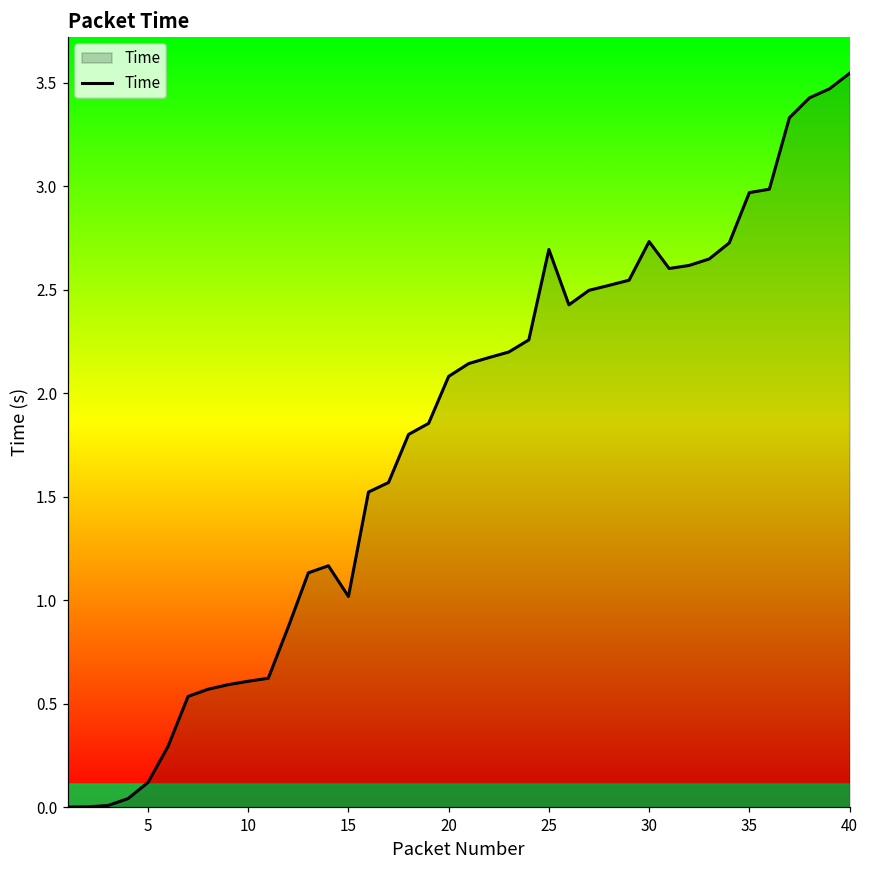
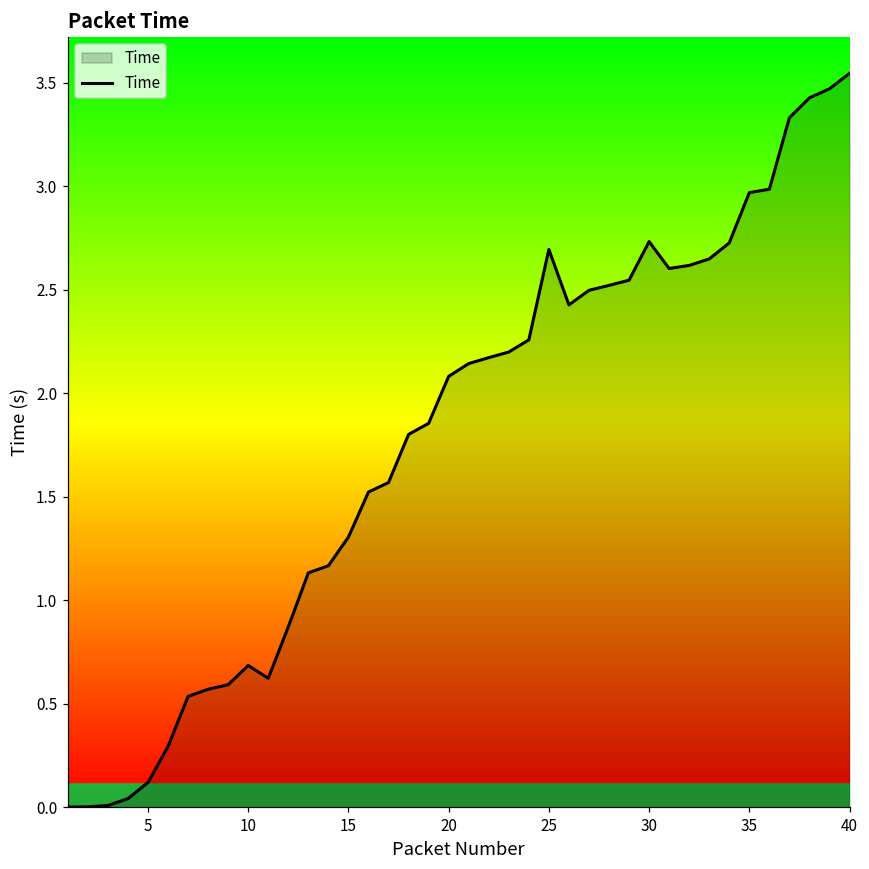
  {
    "5": 0.12,
-   "10": 0.61,
-   "15": 1.02,
+   "10": 0.68,
+   "15": 1.30,
    "20": 2.08,
    "25": 2.69,
    "30": 2.73,
    "35": 2.97,
    "40": 3.54
  }
